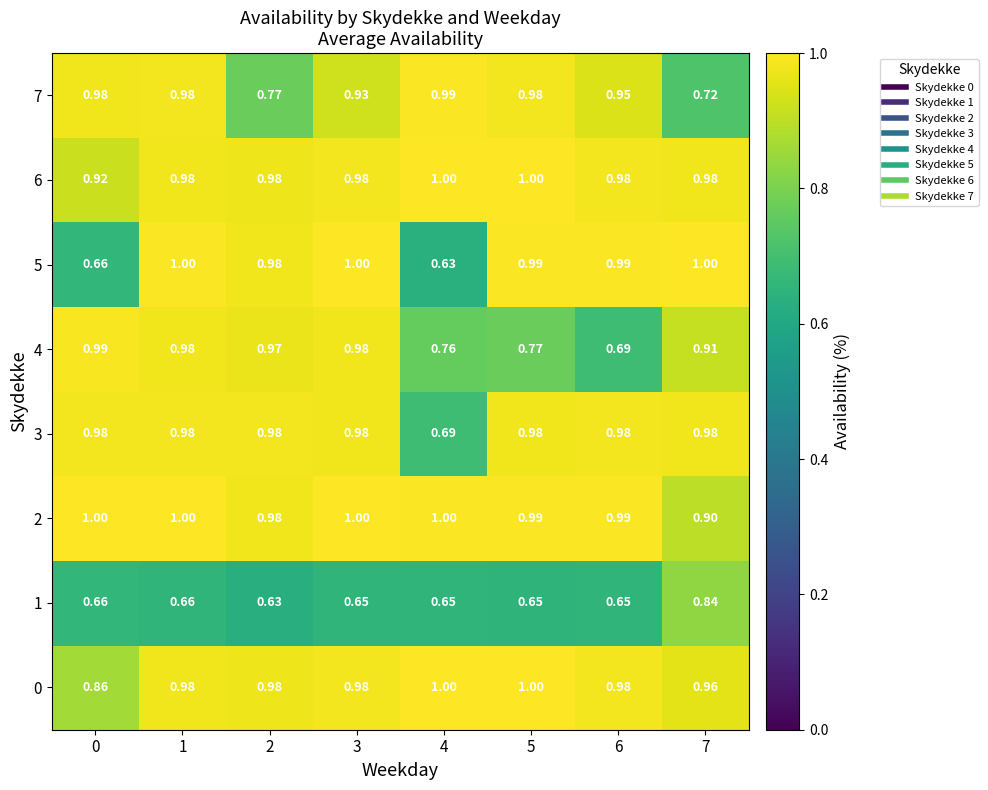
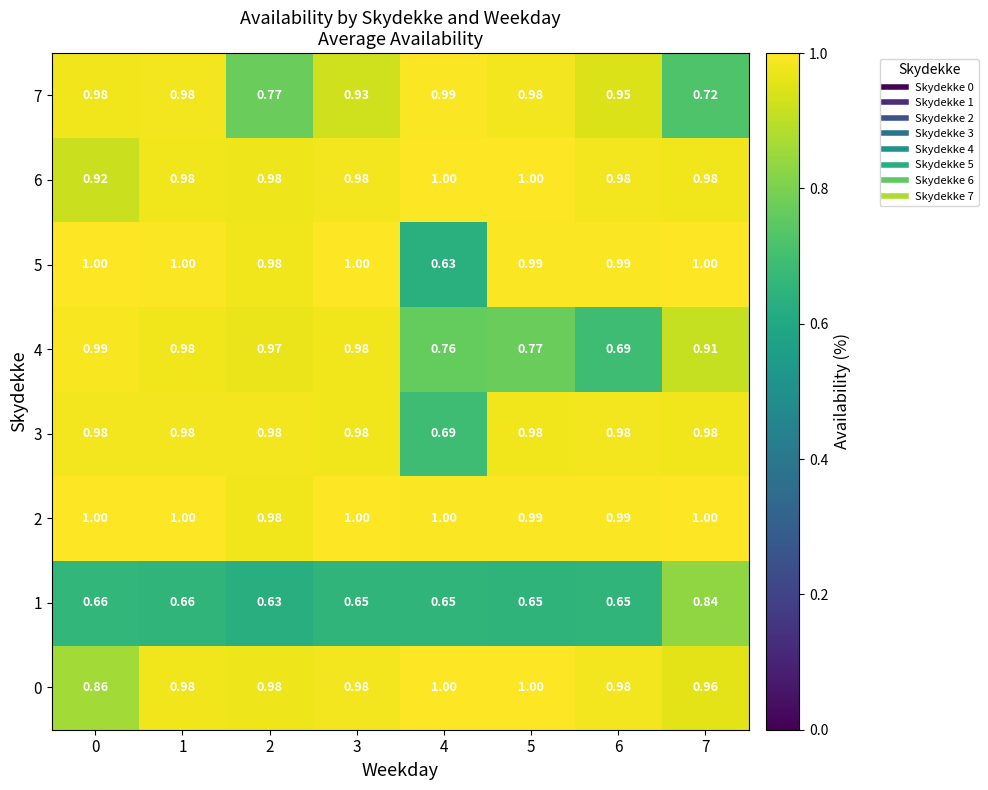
  {
    "7": {
      "0": 0.98,
      "1": 0.98,
      "2": 0.77,
      "3": 0.93,
      "4": 0.99,
      "5": 0.98,
      "6": 0.95,
      "7": 0.72
    },
    "6": {
      "0": 0.92,
      "1": 0.98,
      "2": 0.98,
      "3": 0.98,
      "4": 1.00,
      "5": 1.00,
      "6": 0.98,
      "7": 0.98
    },
    "5": {
-     "0": 0.66,
+     "0": 1.00,
      "1": 1.00,
      "2": 0.98,
      "3": 1.00,
      "4": 0.63,
      "5": 0.99,
      "6": 0.99,
      "7": 1.00
    },
    "4": {
      "0": 0.99,
      "1": 0.98,
      "2": 0.97,
      "3": 0.98,
      "4": 0.76,
      "5": 0.77,
      "6": 0.69,
      "7": 0.91
    },
    "3": {
      "0": 0.98,
      "1": 0.98,
      "2": 0.98,
      "3": 0.98,
      "4": 0.69,
      "5": 0.98,
      "6": 0.98,
      "7": 0.98
    },
    "2": {
      "0": 1.00,
      "1": 1.00,
      "2": 0.98,
      "3": 1.00,
      "4": 1.00,
      "5": 0.99,
      "6": 0.99,
-     "7": 0.90
+     "7": 1.00
    },
    "1": {
      "0": 0.66,
      "1": 0.66,
      "2": 0.63,
      "3": 0.65,
      "4": 0.65,
      "5": 0.65,
      "6": 0.65,
      "7": 0.84
    },
    "0": {
      "0": 0.86,
      "1": 0.98,
      "2": 0.98,
      "3": 0.98,
      "4": 1.00,
      "5": 1.00,
      "6": 0.98,
      "7": 0.96
    }
  }
